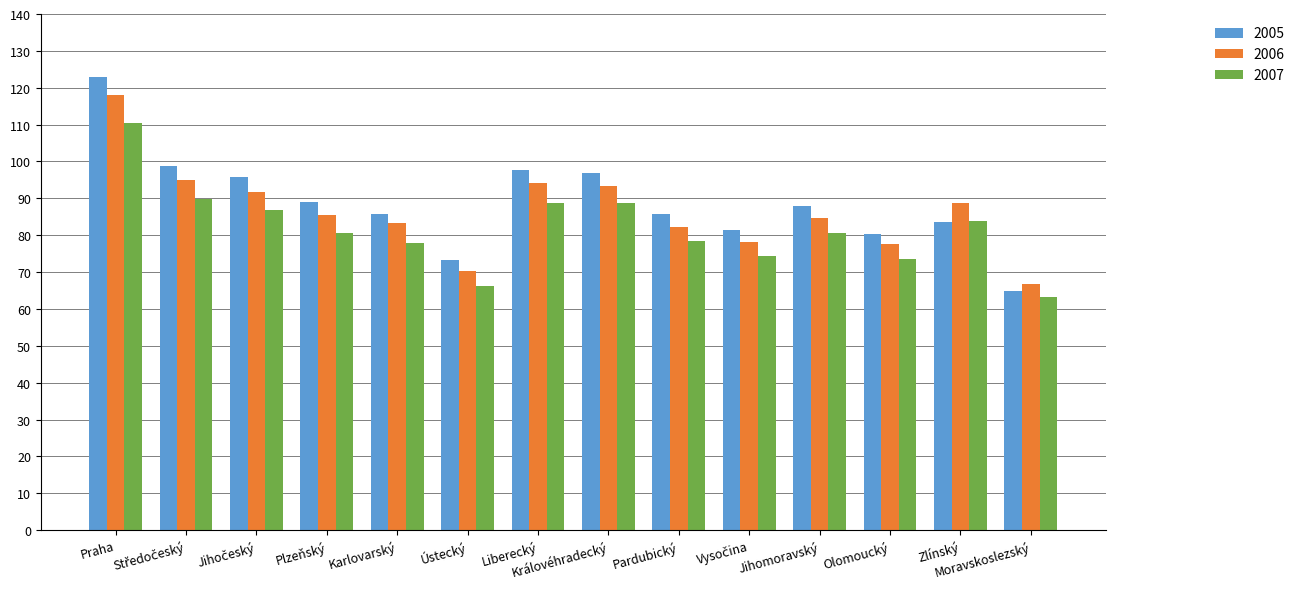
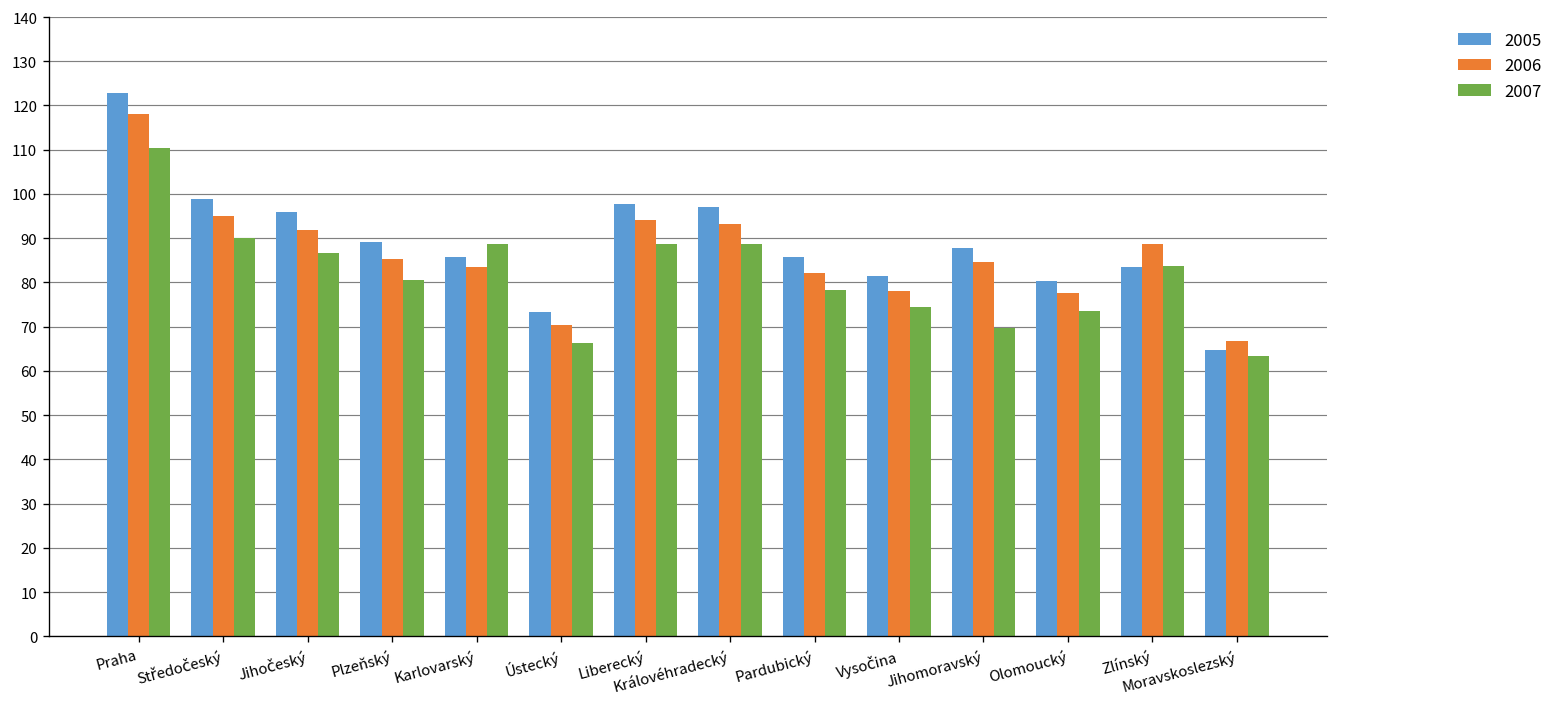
  {
    "2005": {
      "Praha": 123,
      "Středočeský": 99,
      "Jihočeský": 96,
      "Plzeňský": 89,
      "Karlovarský": 86,
      "Ústecký": 73,
      "Liberecký": 98,
      "Královéhradecký": 97,
      "Pardubický": 86,
      "Vysočina": 81,
      "Jihomoravský": 88,
      "Olomoucký": 80,
      "Zlínský": 83,
      "Moravskoslezský": 65
    },
    "2006": {
      "Praha": 118,
      "Středočeský": 95,
      "Jihočeský": 92,
      "Plzeňský": 85,
      "Karlovarský": 83,
      "Ústecký": 70,
      "Liberecký": 94,
      "Královéhradecký": 93,
      "Pardubický": 82,
      "Vysočina": 78,
      "Jihomoravský": 85,
      "Olomoucký": 78,
      "Zlínský": 89,
      "Moravskoslezský": 67
    },
    "2007": {
      "Praha": 110,
      "Středočeský": 90,
      "Jihočeský": 87,
      "Plzeňský": 81,
-     "Karlovarský": 78,
+     "Karlovarský": 89,
      "Ústecký": 66,
      "Liberecký": 89,
      "Královéhradecký": 89,
      "Pardubický": 78,
      "Vysočina": 74,
-     "Jihomoravský": 81,
+     "Jihomoravský": 70,
      "Olomoucký": 73,
      "Zlínský": 84,
      "Moravskoslezský": 63
    }
  }
